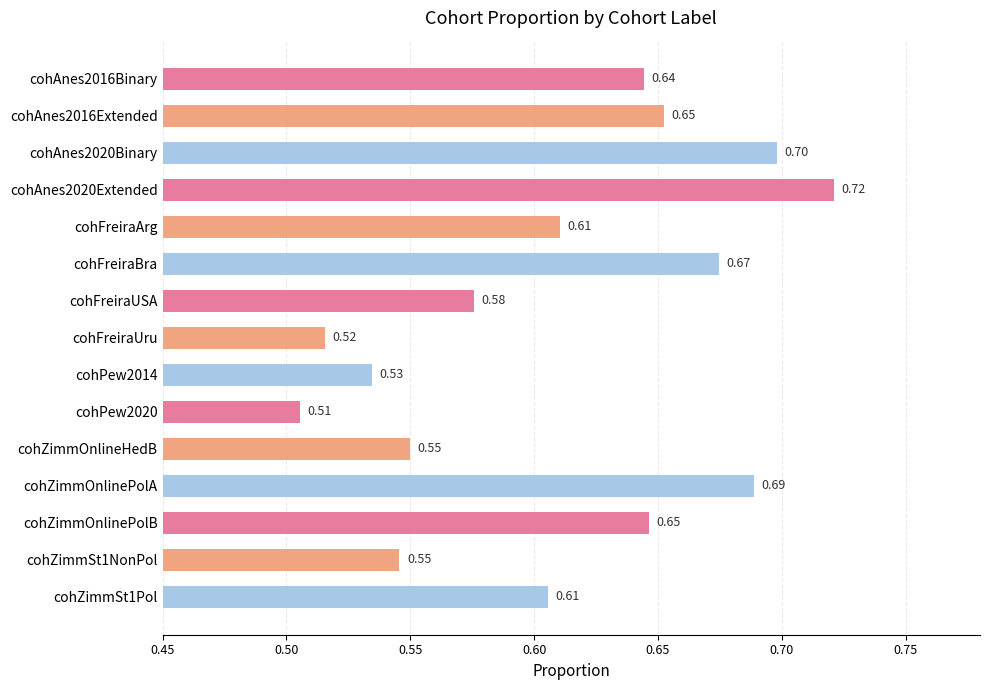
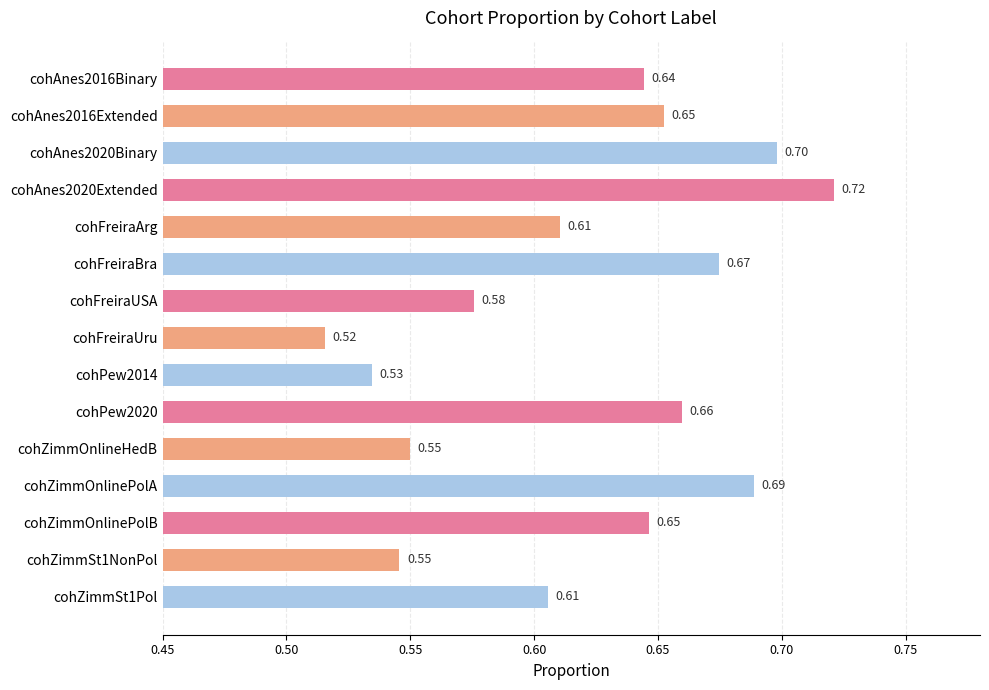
  {
    "cohAnes2016Binary": 0.64,
    "cohAnes2016Extended": 0.65,
    "cohAnes2020Binary": 0.70,
    "cohAnes2020Extended": 0.72,
    "cohFreiraArg": 0.61,
    "cohFreiraBra": 0.67,
    "cohFreiraUSA": 0.58,
    "cohFreiraUru": 0.52,
    "cohPew2014": 0.53,
-   "cohPew2020": 0.51,
+   "cohPew2020": 0.66,
    "cohZimmOnlineHedB": 0.55,
    "cohZimmOnlinePolA": 0.69,
    "cohZimmOnlinePolB": 0.65,
    "cohZimmSt1NonPol": 0.55,
    "cohZimmSt1Pol": 0.61
  }
